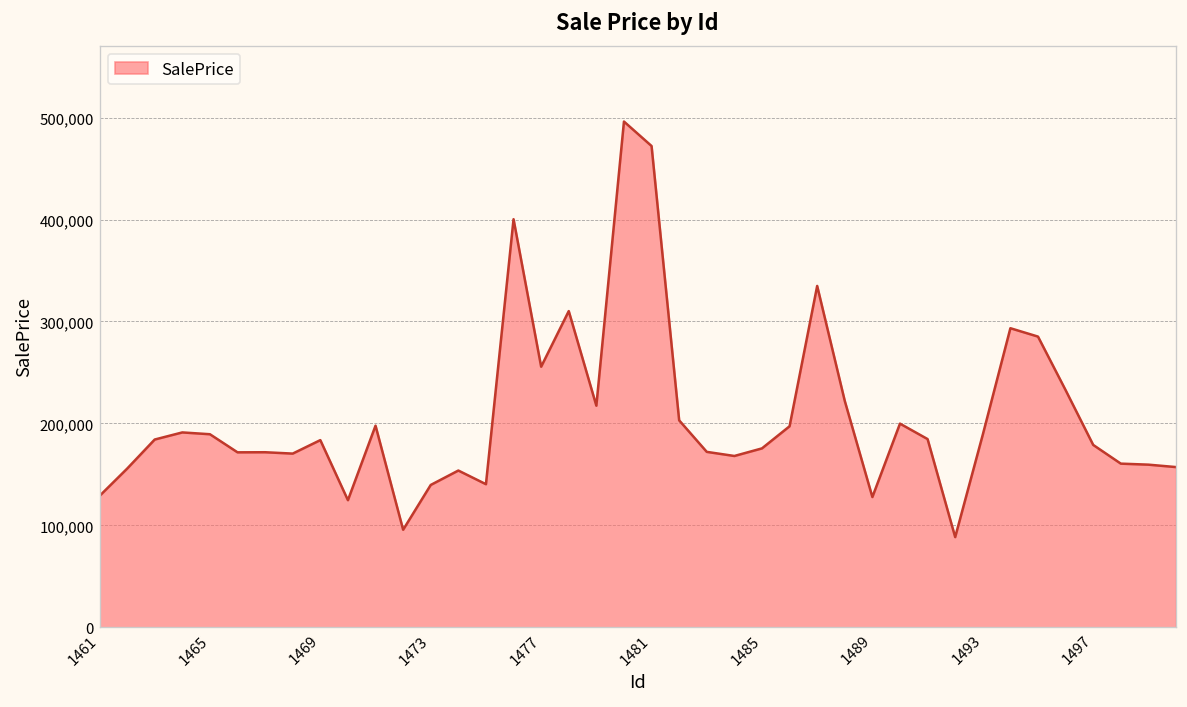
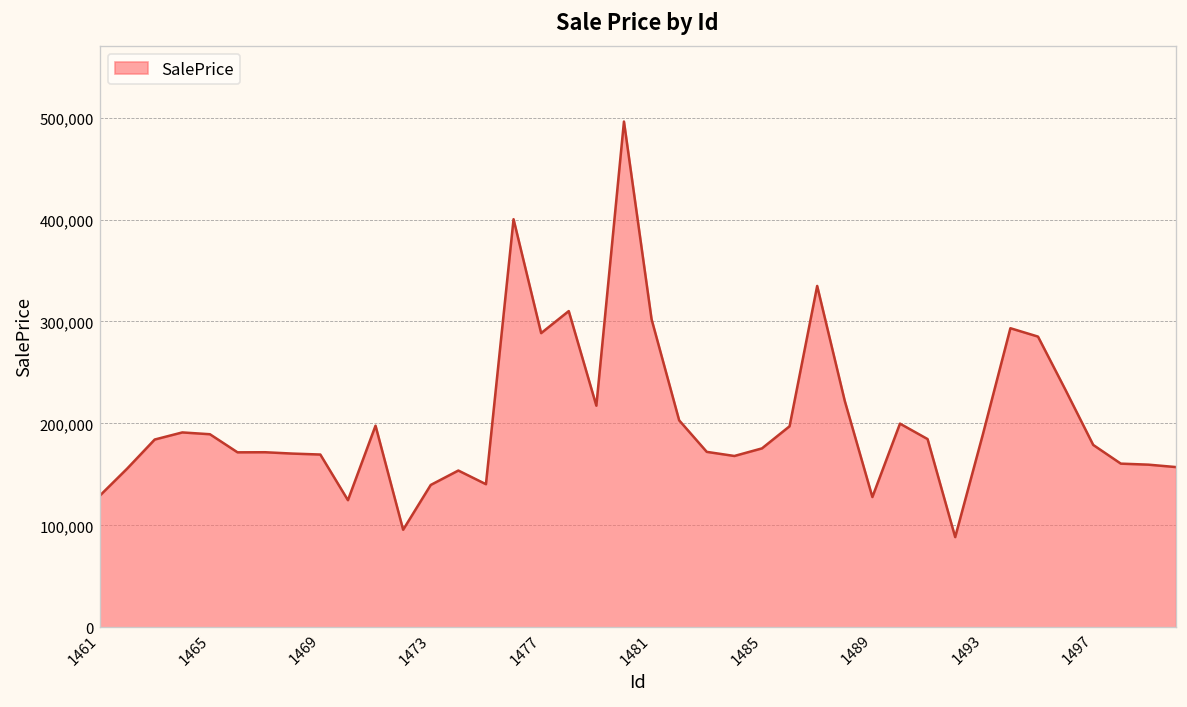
  {
    "1461": "130,000",
    "1465": "190,000",
-   "1469": "180,000",
+   "1469": "170,000",
    "1473": "140,000",
-   "1477": "260,000",
-   "1481": "470,000",
+   "1477": "290,000",
+   "1481": "300,000",
    "1485": "180,000",
    "1489": "130,000",
    "1493": "190,000",
    "1497": "180,000"
  }
